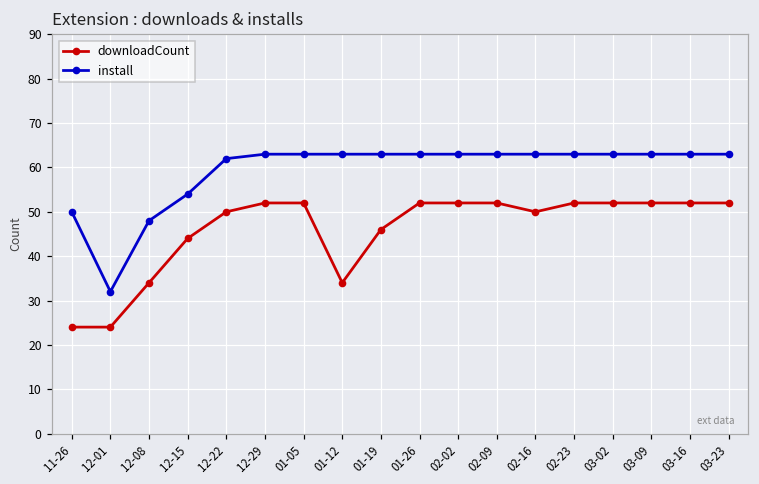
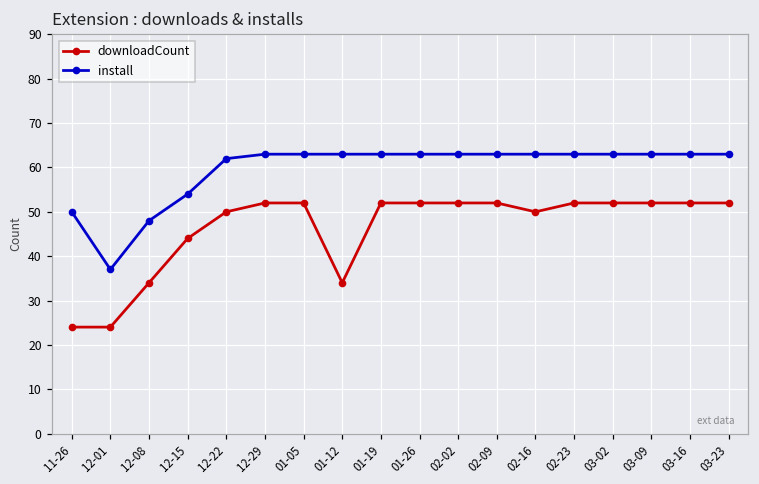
  {
    "downloadCount": {
      "11-26": 24,
      "12-01": 24,
      "12-08": 34,
      "12-15": 44,
      "12-22": 50,
      "12-29": 52,
      "01-05": 52,
      "01-12": 34,
-     "01-19": 46,
+     "01-19": 52,
      "01-26": 52,
      "02-02": 52,
      "02-09": 52,
      "02-16": 50,
      "02-23": 52,
      "03-02": 52,
      "03-09": 52,
      "03-16": 52,
      "03-23": 52
    },
    "install": {
      "11-26": 50,
-     "12-01": 32,
+     "12-01": 37,
      "12-08": 48,
      "12-15": 54,
      "12-22": 62,
      "12-29": 63,
      "01-05": 63,
      "01-12": 63,
      "01-19": 63,
      "01-26": 63,
      "02-02": 63,
      "02-09": 63,
      "02-16": 63,
      "02-23": 63,
      "03-02": 63,
      "03-09": 63,
      "03-16": 63,
      "03-23": 63
    }
  }
